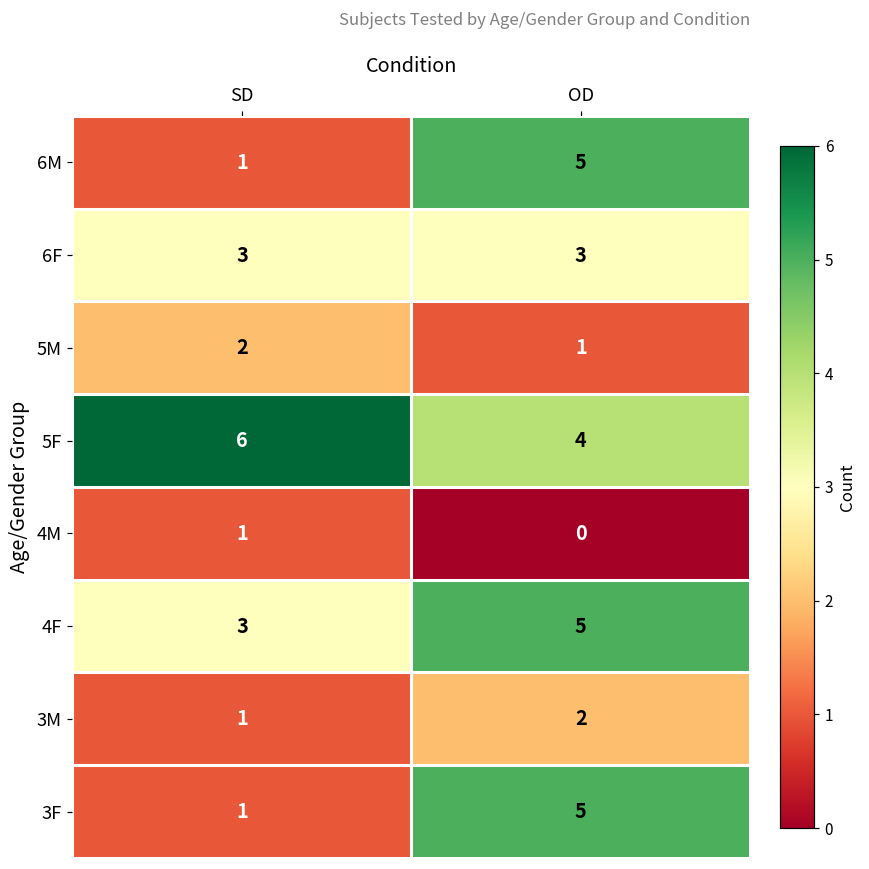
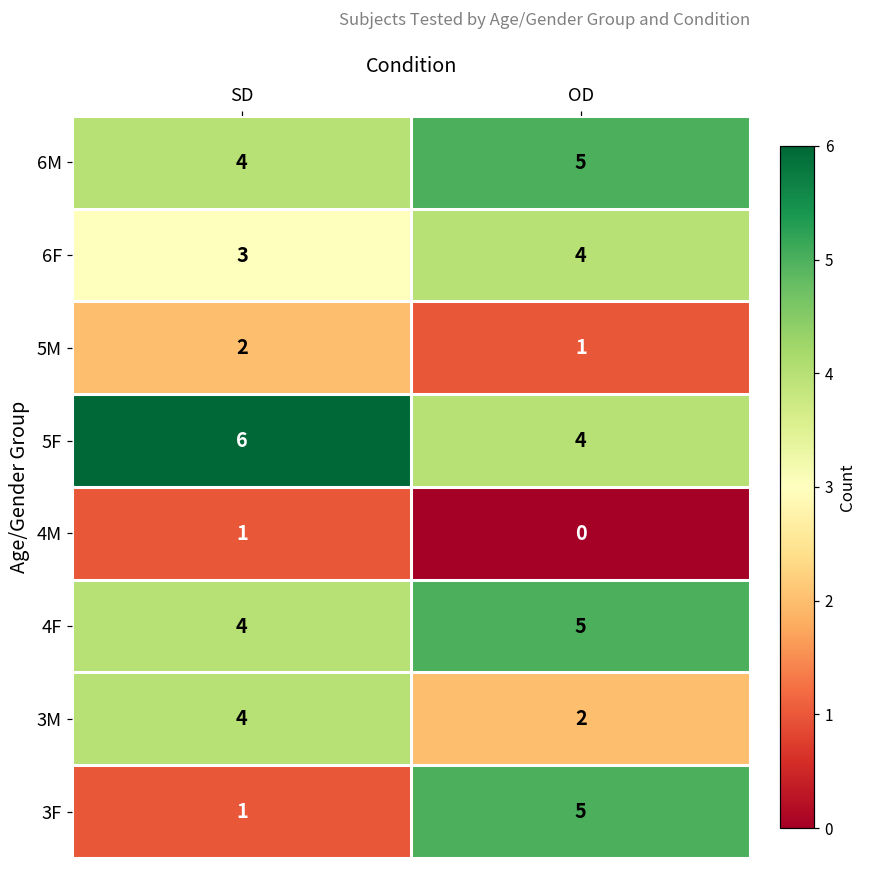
  {
    "6M": {
-     "SD": 1,
+     "SD": 4,
      "OD": 5
    },
    "6F": {
      "SD": 3,
-     "OD": 3
+     "OD": 4
    },
    "5M": {
      "SD": 2,
      "OD": 1
    },
    "5F": {
      "SD": 6,
      "OD": 4
    },
    "4M": {
      "SD": 1,
      "OD": 0
    },
    "4F": {
-     "SD": 3,
+     "SD": 4,
      "OD": 5
    },
    "3M": {
-     "SD": 1,
+     "SD": 4,
      "OD": 2
    },
    "3F": {
      "SD": 1,
      "OD": 5
    }
  }
